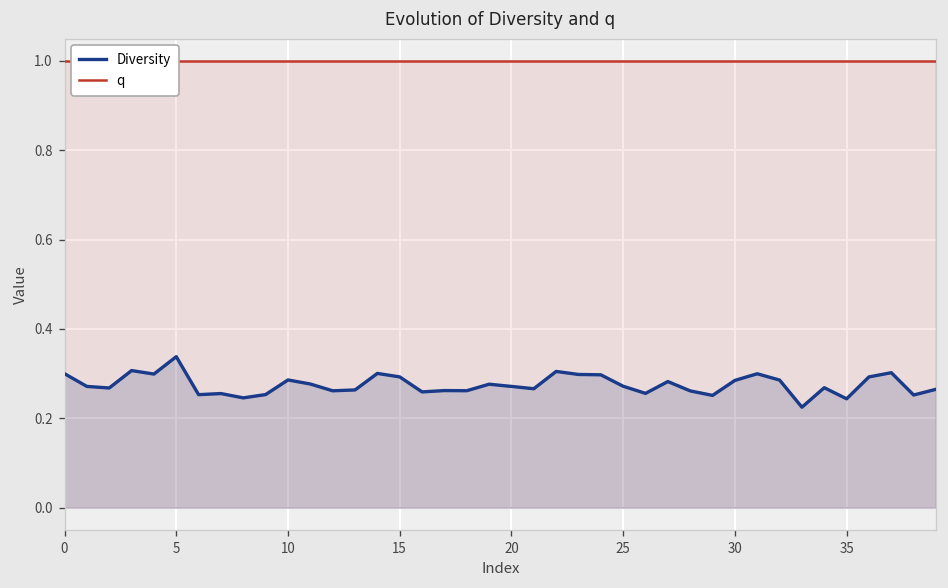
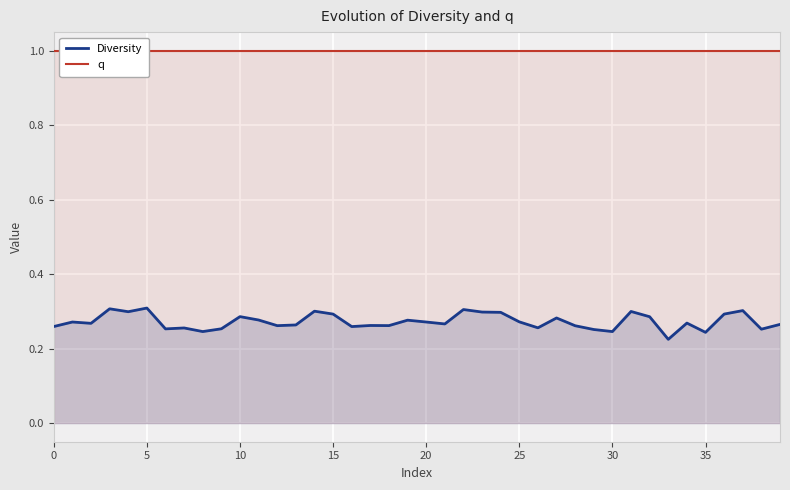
  {
    "Diversity": {
-     "0": 0.30,
-     "5": 0.34,
+     "0": 0.26,
+     "5": 0.31,
      "10": 0.29,
      "15": 0.29,
      "20": 0.27,
      "25": 0.27,
-     "30": 0.28,
+     "30": 0.25,
      "35": 0.24
    },
    "q": {
      "0": 1.00,
      "10": 1.00,
      "15": 1.00,
      "20": 1.00,
      "25": 1.00,
      "30": 1.00,
      "35": 1.00
    }
  }
